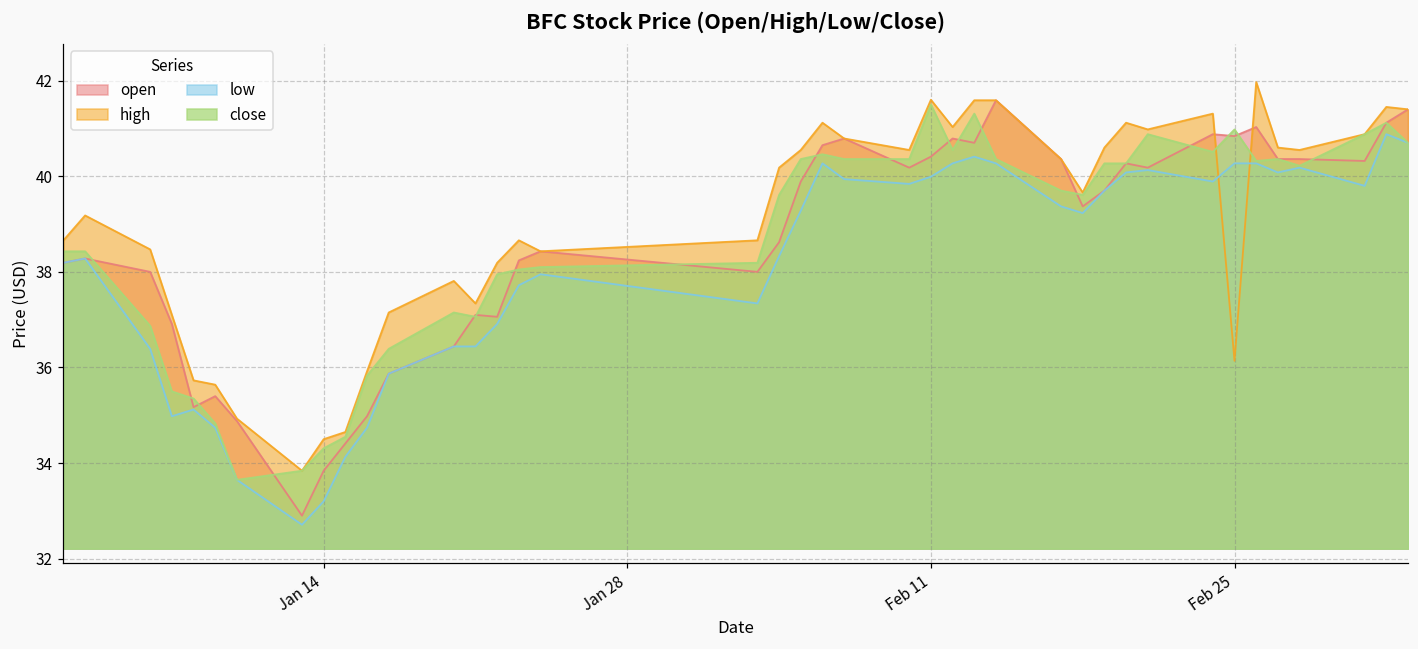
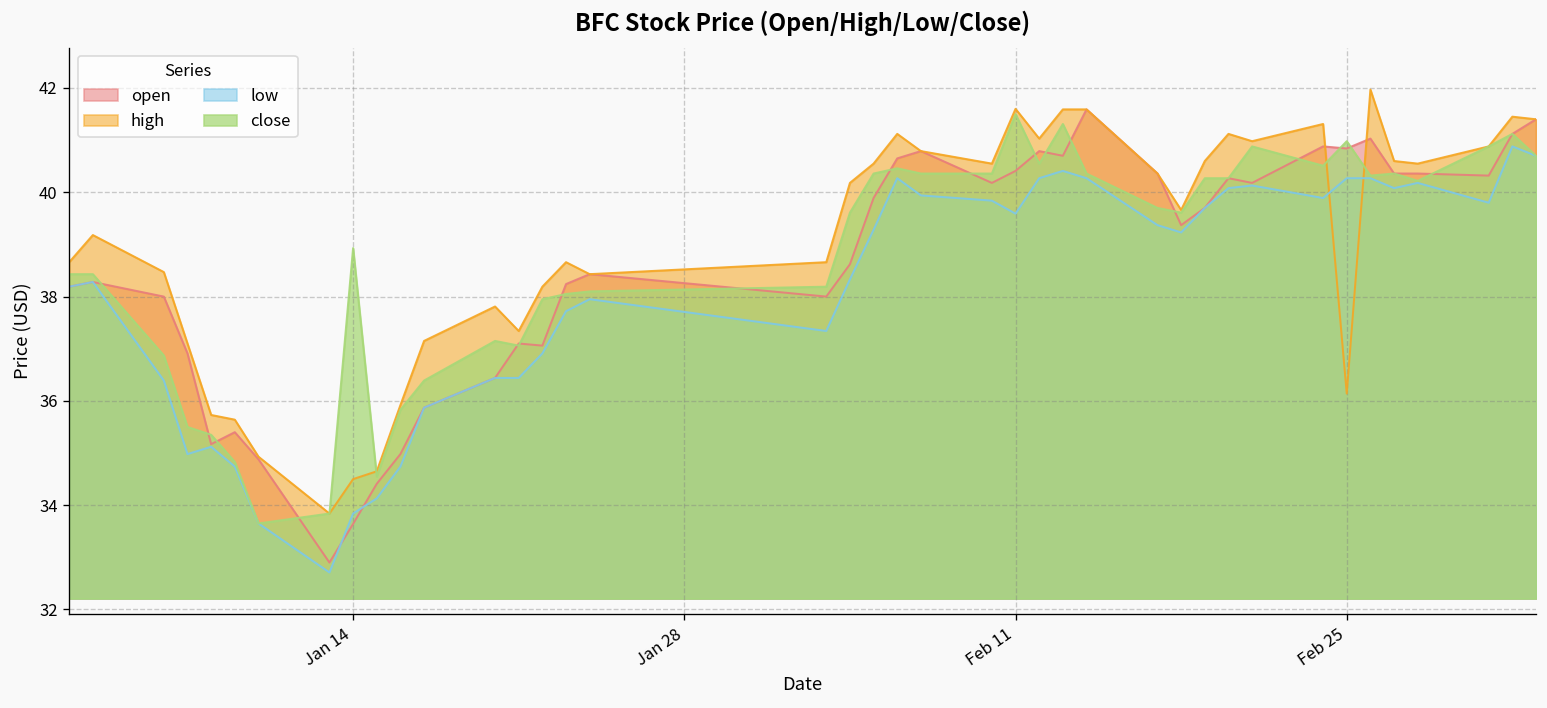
  {
    "open": {
-     "Jan 14": 33.8,
+     "Jan 14": 33.6,
      "Feb 11": 40.4,
      "Feb 25": 40.8
    },
    "high": {
      "Jan 14": 34.5,
      "Feb 11": 41.6,
      "Feb 25": 36.1
    },
    "low": {
-     "Jan 14": 33.2,
-     "Feb 11": 40.0,
+     "Jan 14": 33.8,
+     "Feb 11": 39.6,
      "Feb 25": 40.3
    },
    "close": {
-     "Jan 14": 34.3,
+     "Jan 14": 38.9,
      "Feb 11": 41.5,
      "Feb 25": 41.0
    }
  }
